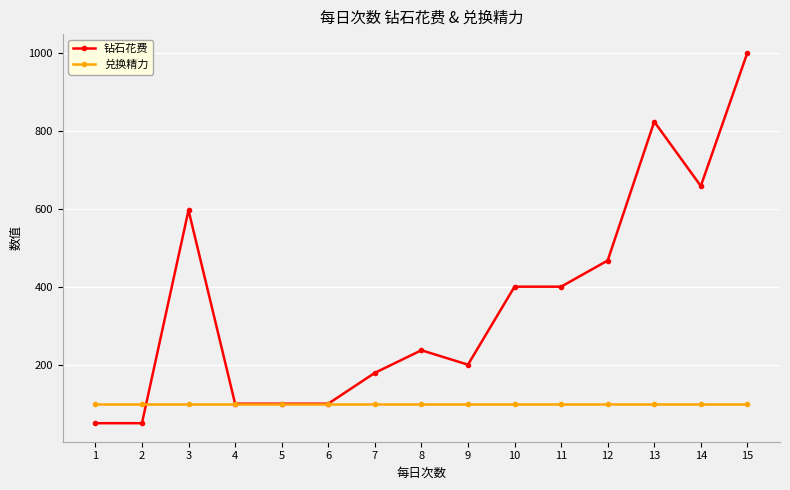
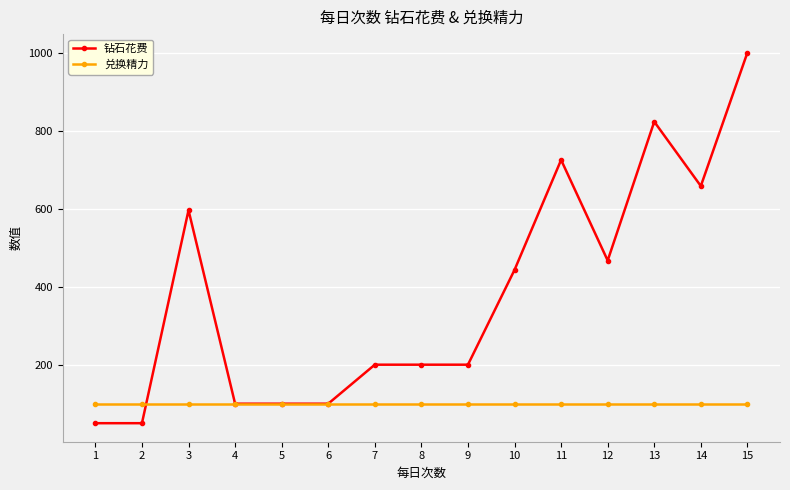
  {
    "钻石花费": {
      "1": 50,
      "2": 50,
      "3": 600,
-     "7": 180,
-     "8": 240,
+     "7": 200,
+     "8": 200,
      "9": 200,
-     "10": 400,
-     "11": 400,
+     "10": 440,
+     "11": 730,
      "12": 470,
      "13": 820,
      "14": 660,
      "15": 1000
    },
    "兑换精力": {
      "1": 100,
      "2": 100,
      "3": 100,
      "7": 100,
      "8": 100,
      "9": 100,
      "10": 100,
      "11": 100,
      "12": 100,
      "13": 100,
      "14": 100,
      "15": 100
    }
  }
